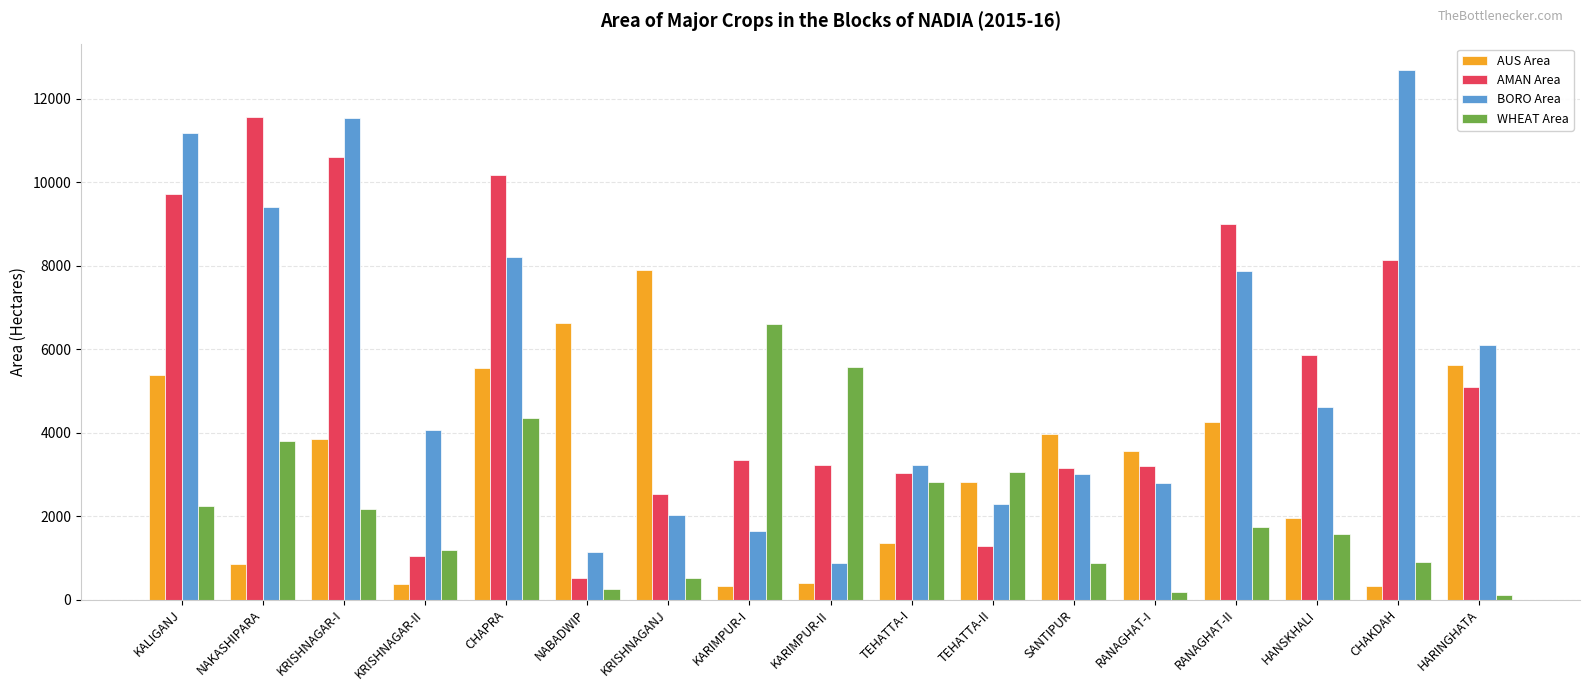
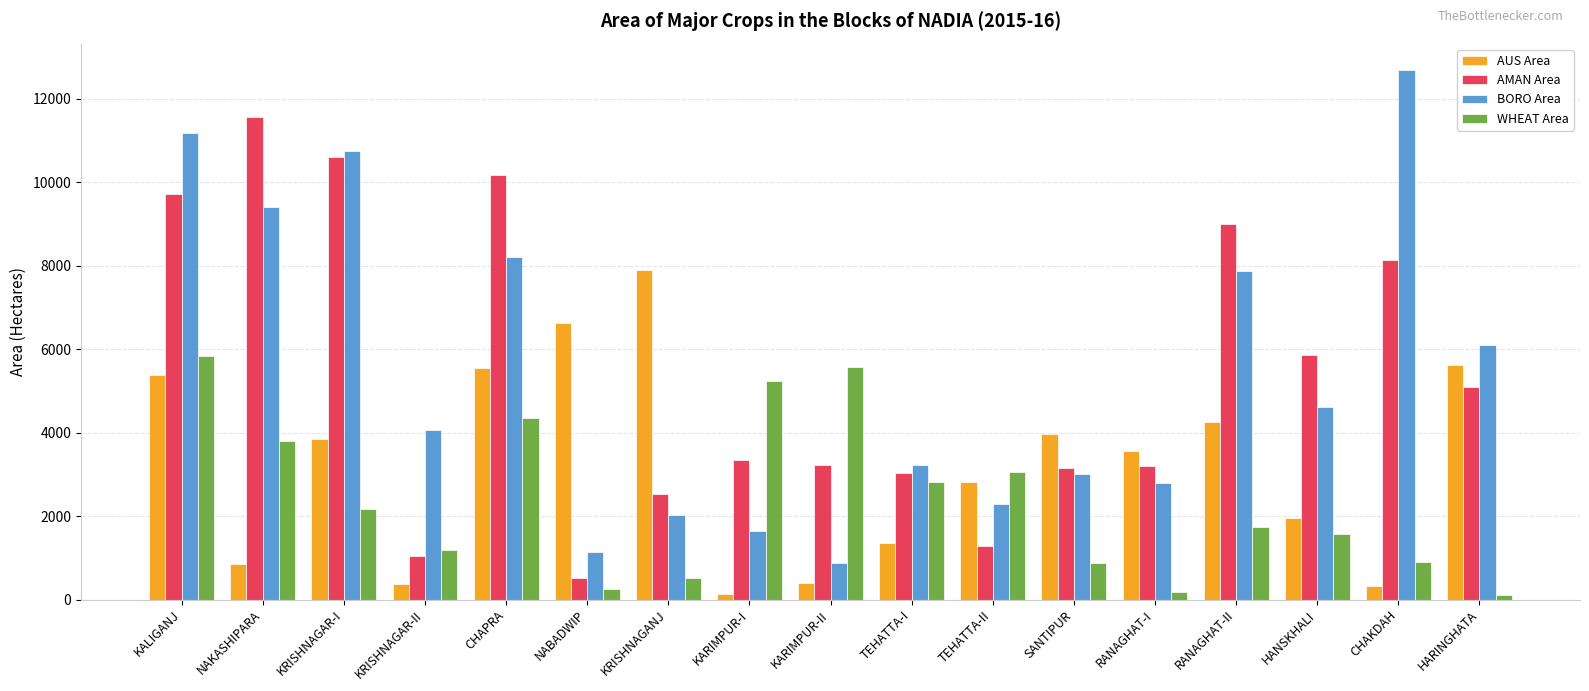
  {
    "AUS Area": {
      "KALIGANJ": 5400,
      "NAKASHIPARA": 900,
      "KRISHNAGAR-I": 3900,
      "KRISHNAGAR-II": 400,
      "CHAPRA": 5600,
      "NABADWIP": 6600,
      "KRISHNAGANJ": 7900,
-     "KARIMPUR-I": 300,
+     "KARIMPUR-I": 100,
      "KARIMPUR-II": 400,
      "TEHATTA-I": 1300,
      "TEHATTA-II": 2800,
      "SANTIPUR": 4000,
      "RANAGHAT-I": 3600,
      "RANAGHAT-II": 4200,
      "HANSKHALI": 2000,
      "CHAKDAH": 300,
      "HARINGHATA": 5600
    },
    "AMAN Area": {
      "KALIGANJ": 9700,
      "NAKASHIPARA": 11600,
      "KRISHNAGAR-I": 10600,
      "KRISHNAGAR-II": 1000,
      "CHAPRA": 10200,
      "NABADWIP": 500,
      "KRISHNAGANJ": 2500,
      "KARIMPUR-I": 3400,
      "KARIMPUR-II": 3200,
      "TEHATTA-I": 3000,
      "TEHATTA-II": 1300,
      "SANTIPUR": 3100,
      "RANAGHAT-I": 3200,
      "RANAGHAT-II": 9000,
      "HANSKHALI": 5900,
      "CHAKDAH": 8100,
      "HARINGHATA": 5100
    },
    "BORO Area": {
      "KALIGANJ": 11200,
      "NAKASHIPARA": 9400,
-     "KRISHNAGAR-I": 11500,
+     "KRISHNAGAR-I": 10800,
      "KRISHNAGAR-II": 4100,
      "CHAPRA": 8200,
      "NABADWIP": 1100,
      "KRISHNAGANJ": 2000,
      "KARIMPUR-I": 1600,
      "KARIMPUR-II": 900,
      "TEHATTA-I": 3200,
      "TEHATTA-II": 2300,
      "SANTIPUR": 3000,
      "RANAGHAT-I": 2800,
      "RANAGHAT-II": 7900,
      "HANSKHALI": 4600,
      "CHAKDAH": 12700,
      "HARINGHATA": 6100
    },
    "WHEAT Area": {
-     "KALIGANJ": 2200,
+     "KALIGANJ": 5800,
      "NAKASHIPARA": 3800,
      "KRISHNAGAR-I": 2200,
      "KRISHNAGAR-II": 1200,
      "CHAPRA": 4400,
      "NABADWIP": 200,
      "KRISHNAGANJ": 500,
-     "KARIMPUR-I": 6600,
+     "KARIMPUR-I": 5200,
      "KARIMPUR-II": 5600,
      "TEHATTA-I": 2800,
      "TEHATTA-II": 3100,
      "SANTIPUR": 900,
      "RANAGHAT-I": 200,
      "RANAGHAT-II": 1700,
      "HANSKHALI": 1600,
      "CHAKDAH": 900,
      "HARINGHATA": 100
    }
  }
